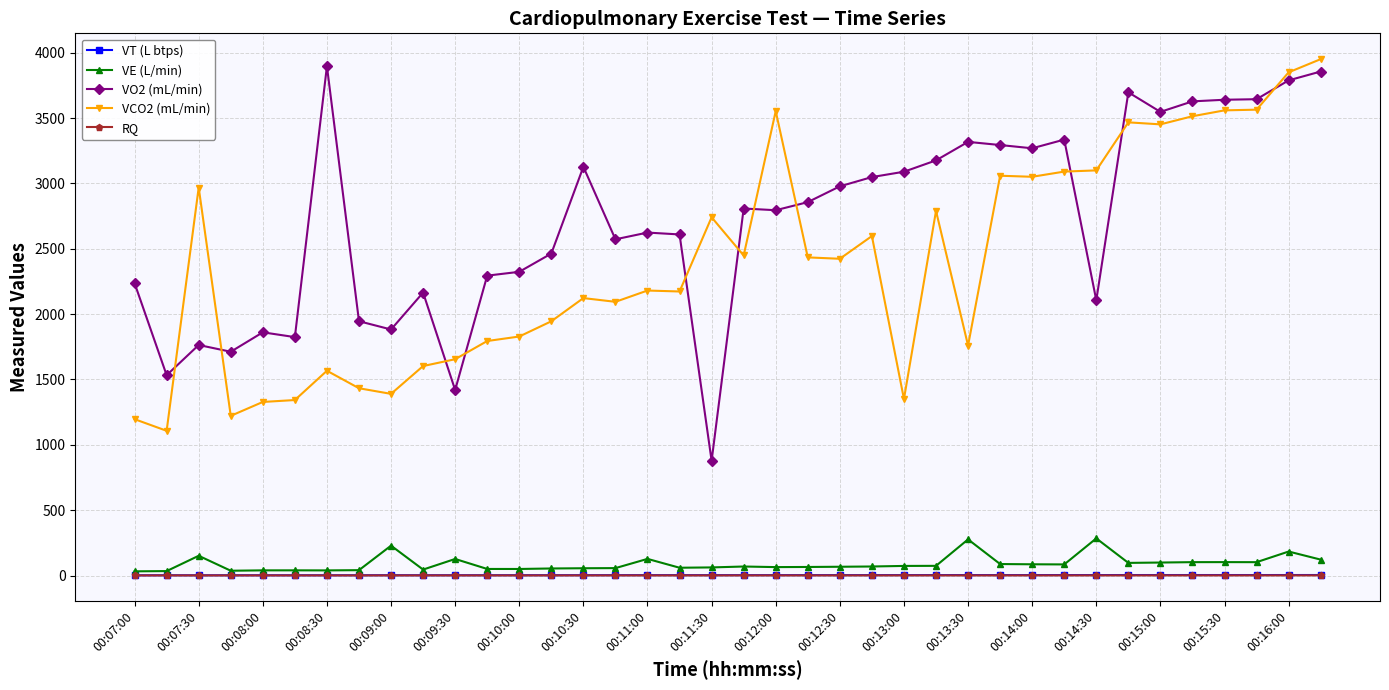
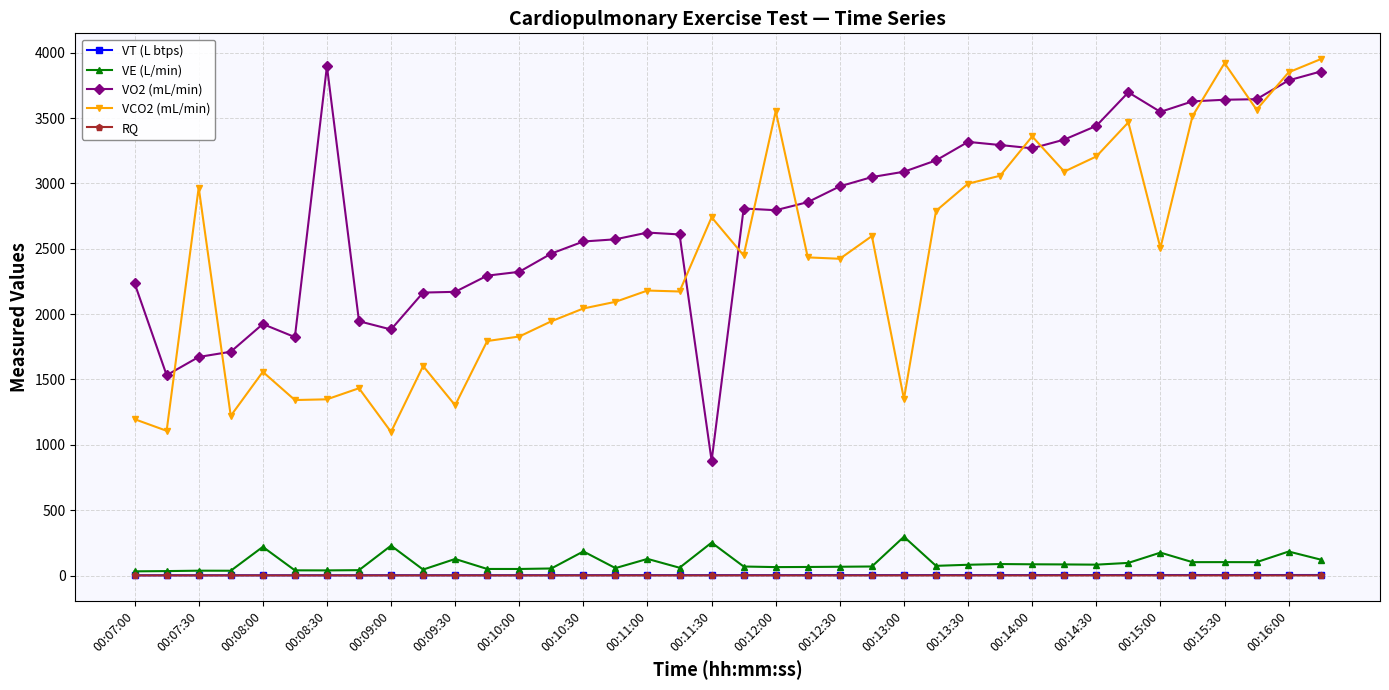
  {
    "RQ": {
      "00:07:00": 0,
      "00:07:30": 0,
      "00:08:00": 0,
      "00:08:30": 0,
      "00:09:00": 0,
      "00:09:30": 0,
      "00:10:00": 0,
      "00:10:30": 0,
      "00:11:00": 0,
      "00:11:30": 0,
      "00:12:00": 0,
      "00:12:30": 0,
      "00:13:00": 0,
      "00:13:30": 0,
      "00:14:00": 0,
      "00:14:30": 0,
      "00:15:00": 0,
      "00:15:30": 0,
      "00:16:00": 0
    },
    "VE (L/min)": {
      "00:07:00": 30,
-     "00:07:30": 150,
-     "00:08:00": 40,
+     "00:07:30": 40,
+     "00:08:00": 220,
      "00:08:30": 40,
      "00:09:00": 230,
      "00:09:30": 130,
      "00:10:00": 50,
-     "00:10:30": 60,
+     "00:10:30": 180,
      "00:11:00": 130,
-     "00:11:30": 60,
+     "00:11:30": 250,
      "00:12:00": 60,
      "00:12:30": 70,
-     "00:13:00": 70,
-     "00:13:30": 280,
+     "00:13:00": 300,
+     "00:13:30": 80,
      "00:14:00": 90,
-     "00:14:30": 280,
-     "00:15:00": 100,
+     "00:14:30": 80,
+     "00:15:00": 180,
      "00:15:30": 100,
      "00:16:00": 180
    },
    "VO2 (mL/min)": {
      "00:07:00": 2240,
-     "00:07:30": 1760,
-     "00:08:00": 1860,
+     "00:07:30": 1670,
+     "00:08:00": 1920,
      "00:08:30": 3900,
      "00:09:00": 1880,
-     "00:09:30": 1420,
+     "00:09:30": 2170,
      "00:10:00": 2320,
-     "00:10:30": 3130,
+     "00:10:30": 2560,
      "00:11:00": 2620,
      "00:11:30": 880,
      "00:12:00": 2800,
      "00:12:30": 2980,
      "00:13:00": 3090,
      "00:13:30": 3320,
      "00:14:00": 3270,
-     "00:14:30": 2110,
+     "00:14:30": 3440,
      "00:15:00": 3550,
      "00:15:30": 3640,
      "00:16:00": 3790
    },
    "VCO2 (mL/min)": {
      "00:07:00": 1200,
      "00:07:30": 2970,
-     "00:08:00": 1330,
-     "00:08:30": 1570,
-     "00:09:00": 1390,
-     "00:09:30": 1660,
+     "00:08:00": 1560,
+     "00:08:30": 1350,
+     "00:09:00": 1100,
+     "00:09:30": 1300,
      "00:10:00": 1830,
-     "00:10:30": 2120,
+     "00:10:30": 2040,
      "00:11:00": 2180,
      "00:11:30": 2740,
      "00:12:00": 3550,
      "00:12:30": 2420,
      "00:13:00": 1350,
-     "00:13:30": 1760,
-     "00:14:00": 3050,
-     "00:14:30": 3100,
-     "00:15:00": 3450,
-     "00:15:30": 3560,
+     "00:13:30": 3000,
+     "00:14:00": 3360,
+     "00:14:30": 3210,
+     "00:15:00": 2510,
+     "00:15:30": 3920,
      "00:16:00": 3850
    }
  }
